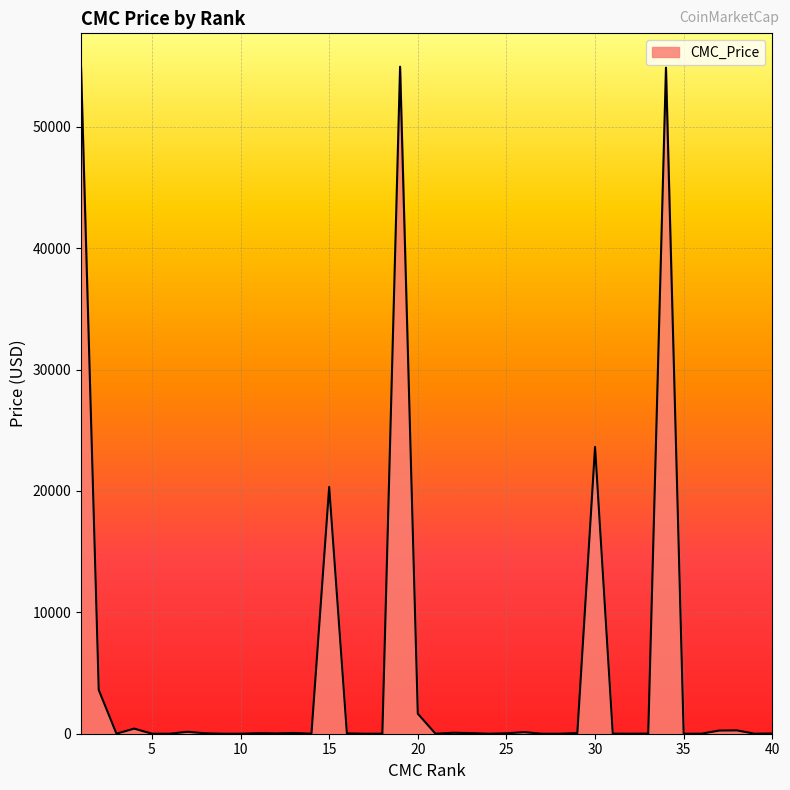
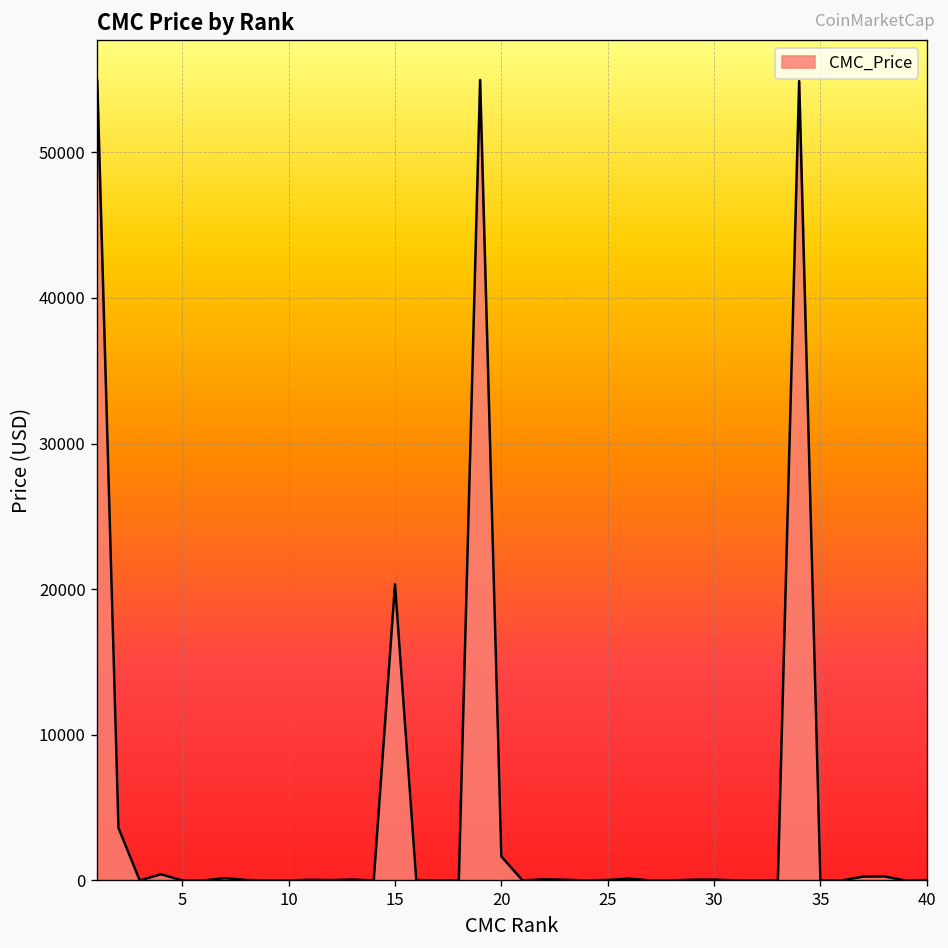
  {
    "5": 0,
    "10": 0,
    "15": 20300,
    "20": 1600,
    "25": 0,
-   "30": 23600,
+   "30": 100,
    "35": 0,
    "40": 0
  }
